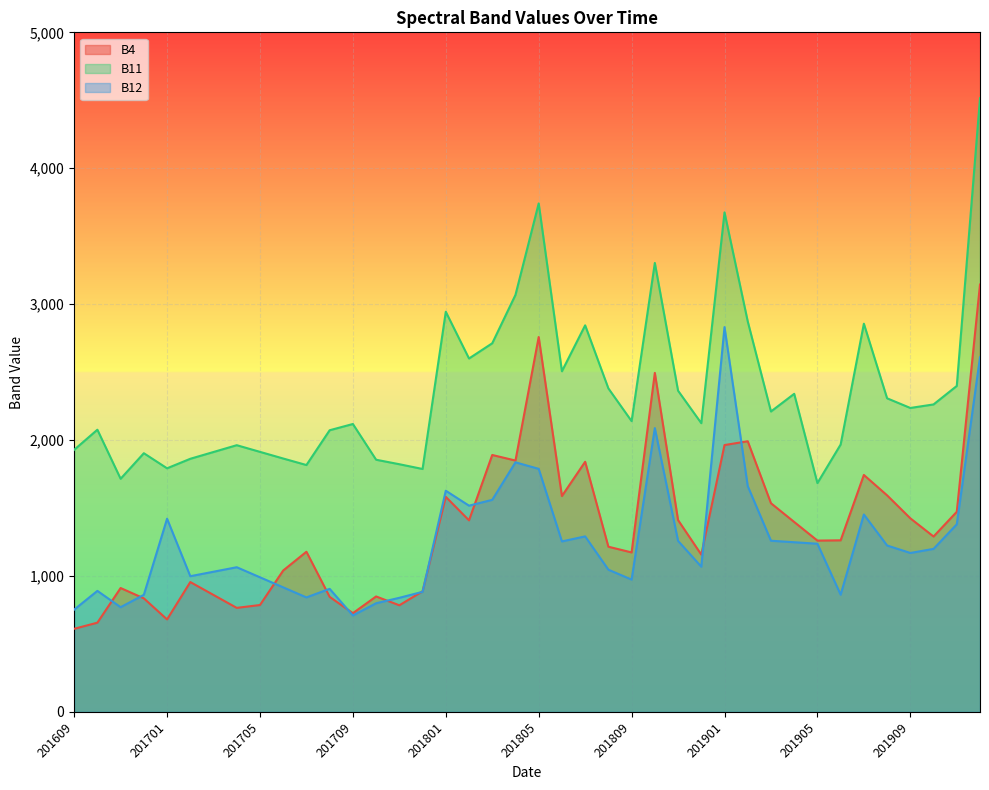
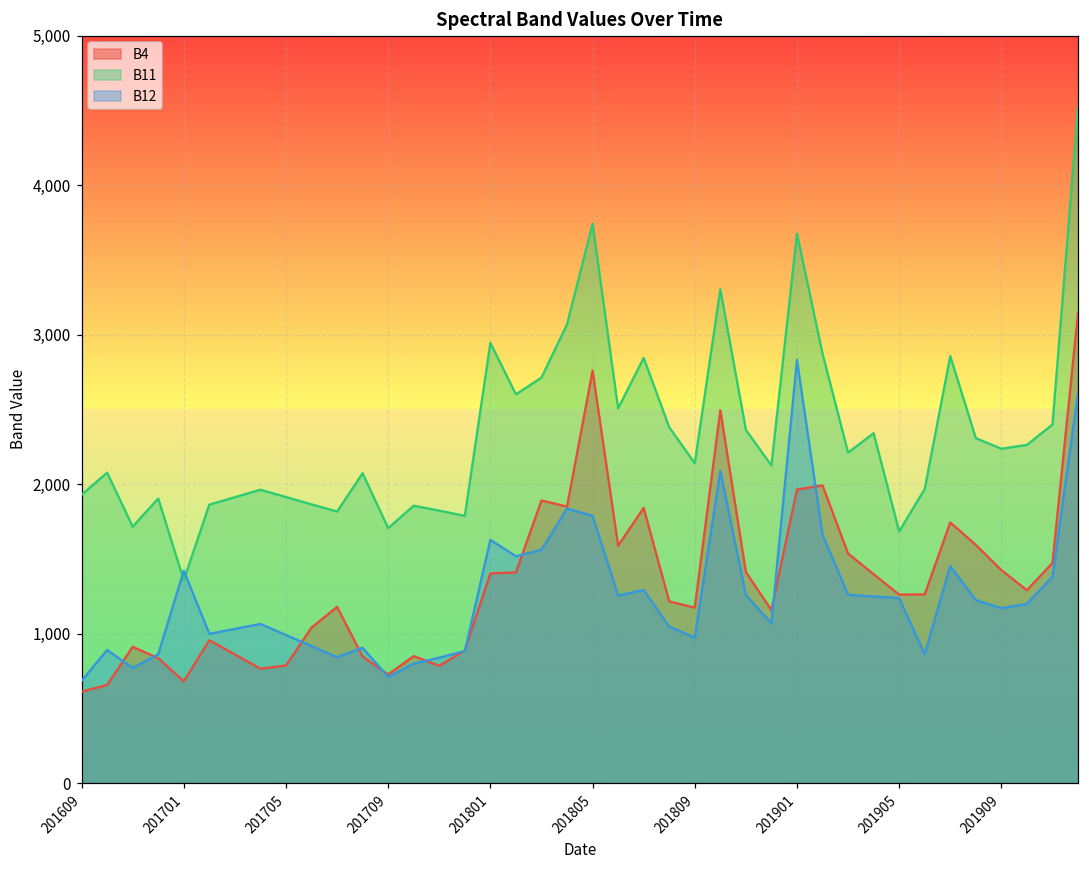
  {
    "B4": {
      "201609": "610",
      "201701": "680",
      "201705": "790",
-     "201801": "1,580",
+     "201801": "1,400",
      "201805": "2,760",
      "201809": "1,170",
      "201901": "1,960",
      "201905": "1,260",
      "201909": "1,420"
    },
    "B11": {
      "201609": "1,930",
-     "201701": "1,790",
+     "201701": "1,360",
      "201705": "1,910",
-     "201709": "2,120",
+     "201709": "1,710",
      "201801": "2,940",
      "201805": "3,740",
      "201809": "2,140",
      "201901": "3,680",
      "201905": "1,680",
      "201909": "2,240"
    },
    "B12": {
-     "201609": "750",
+     "201609": "680",
      "201701": "1,420",
      "201705": "990",
      "201801": "1,630",
      "201805": "1,790",
      "201809": "970",
      "201901": "2,830",
      "201905": "1,240",
      "201909": "1,170"
    }
  }
